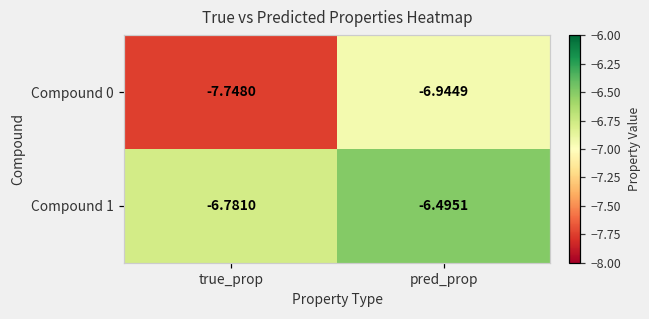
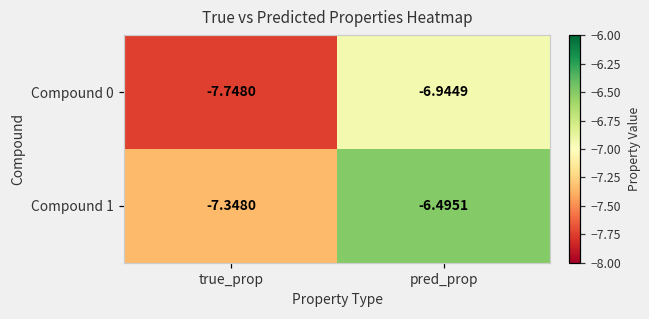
  {
    "Compound 0": {
      "true_prop": -7.7480,
      "pred_prop": -6.9449
    },
    "Compound 1": {
-     "true_prop": -6.7810,
+     "true_prop": -7.3480,
      "pred_prop": -6.4951
    }
  }
